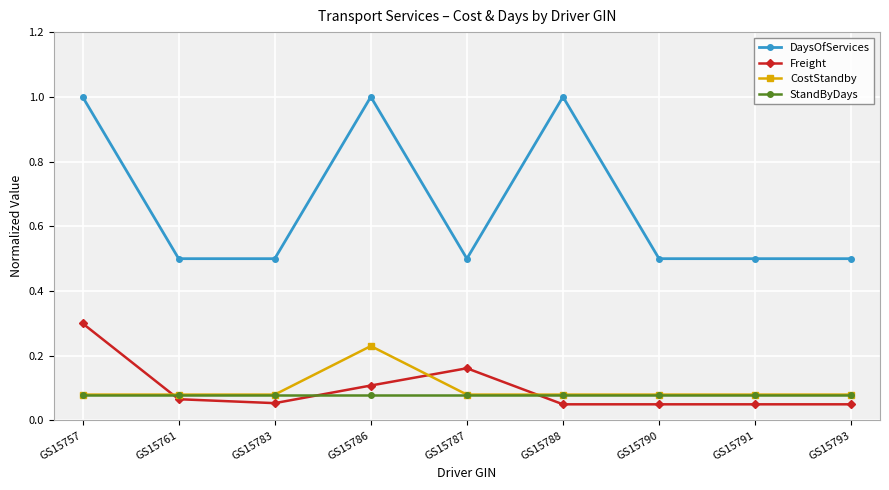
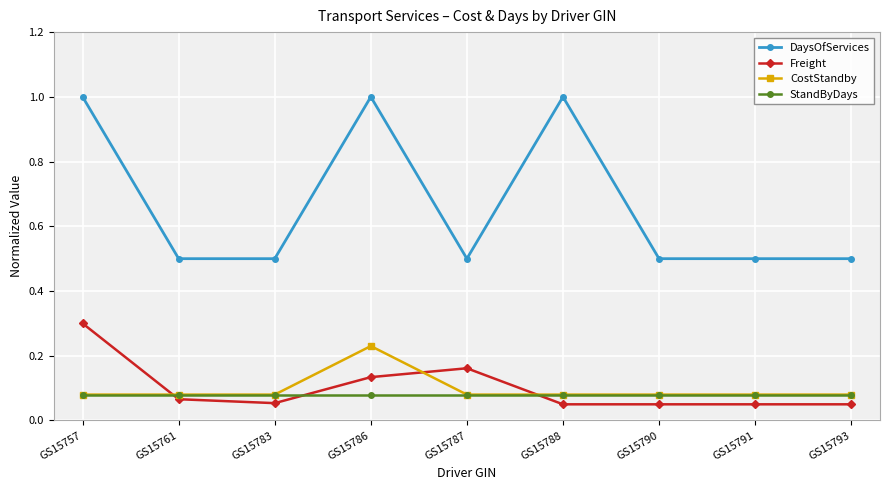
  {
    "DaysOfServices": {
      "GS15757": 1.00,
      "GS15761": 0.50,
      "GS15783": 0.50,
      "GS15786": 1.00,
      "GS15787": 0.50,
      "GS15788": 1.00,
      "GS15790": 0.50,
      "GS15791": 0.50,
      "GS15793": 0.50
    },
    "Freight": {
      "GS15757": 0.30,
      "GS15761": 0.07,
      "GS15783": 0.05,
-     "GS15786": 0.11,
+     "GS15786": 0.13,
      "GS15787": 0.16,
      "GS15788": 0.05,
      "GS15790": 0.05,
      "GS15791": 0.05,
      "GS15793": 0.05
    },
    "CostStandby": {
      "GS15786": 0.23
    },
    "StandByDays": {
      "GS15786": 0.08
    }
  }
